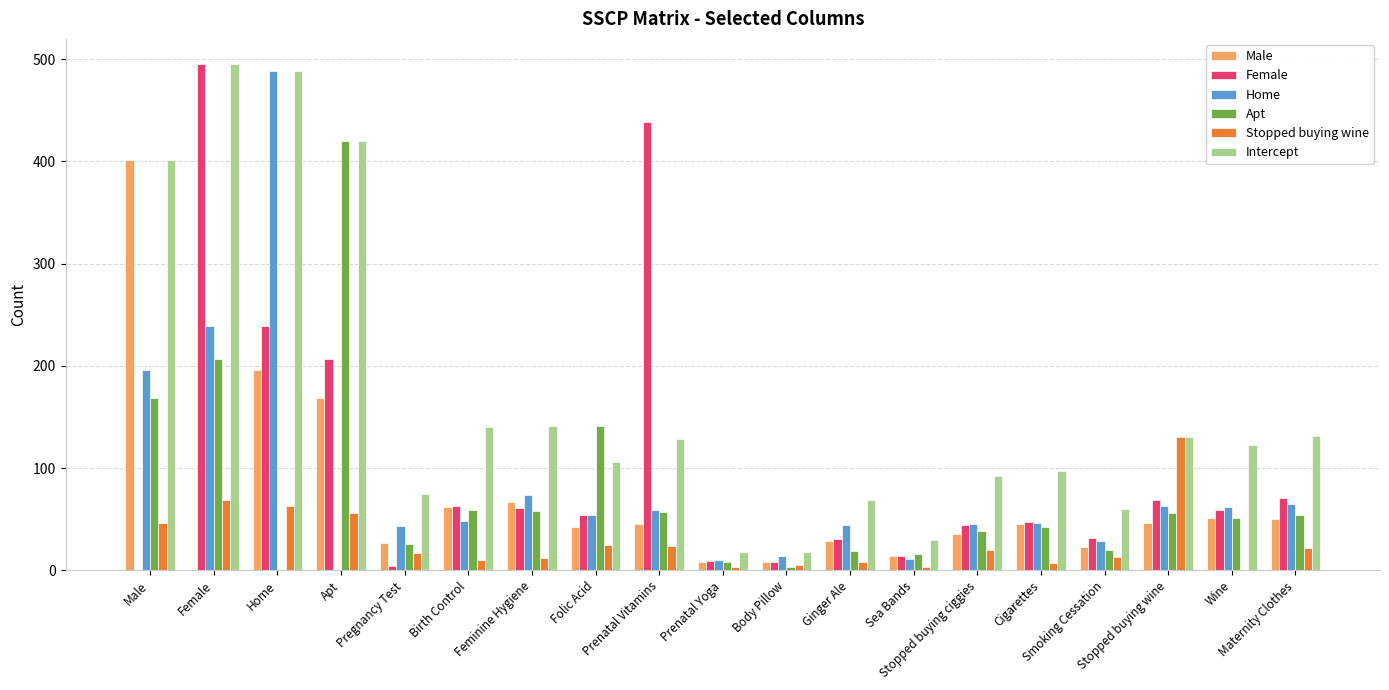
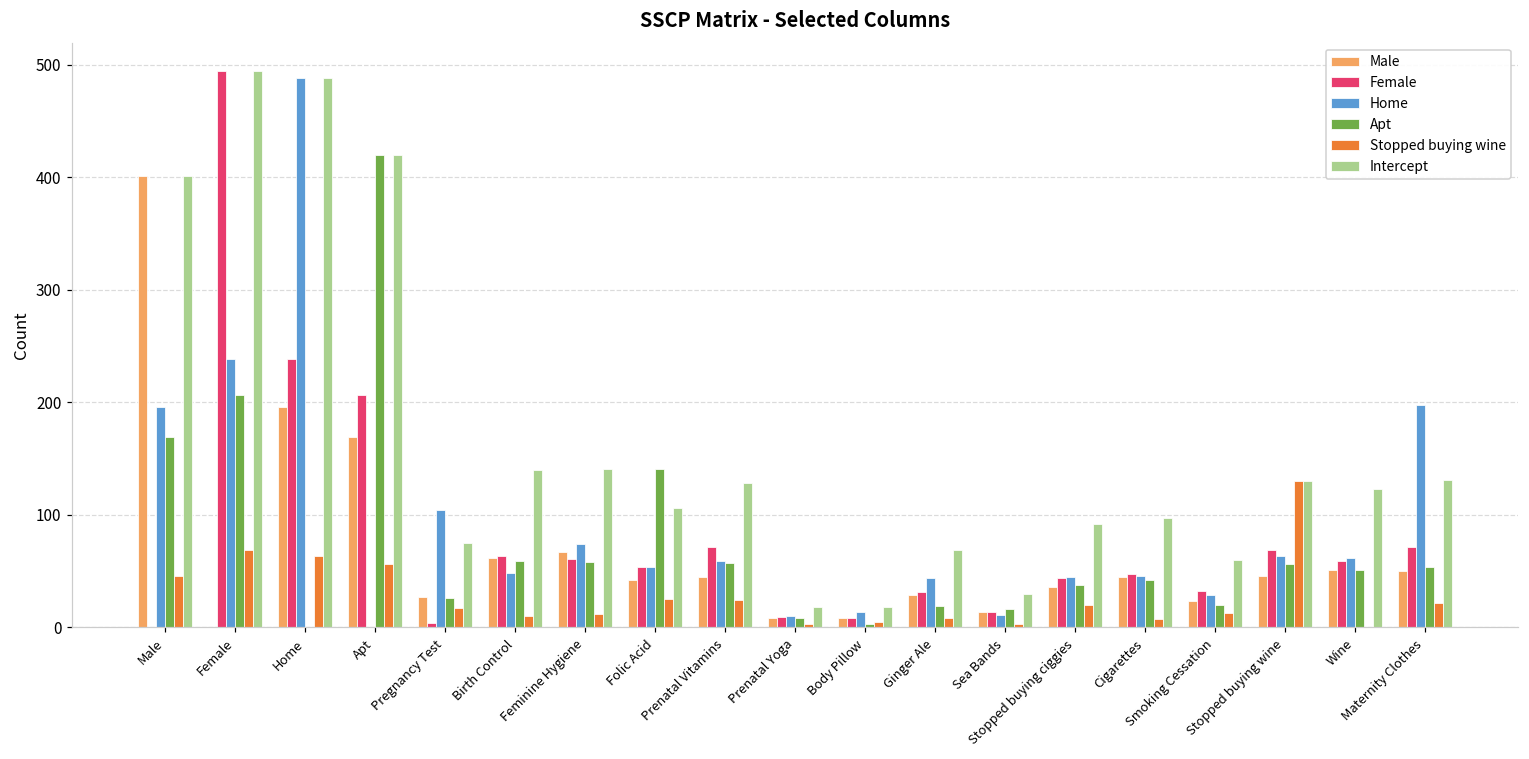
  {
    "Male": {
      "Male": 401,
      "Female": 0,
      "Home": 196,
      "Apt": 169,
      "Pregnancy Test": 27,
      "Birth Control": 62,
      "Feminine Hygiene": 67,
      "Folic Acid": 42,
      "Prenatal Vitamins": 45,
      "Prenatal Yoga": 8,
      "Body Pillow": 8,
      "Ginger Ale": 29,
      "Sea Bands": 14,
      "Stopped buying ciggies": 36,
      "Cigarettes": 45,
      "Smoking Cessation": 23,
      "Stopped buying wine": 46,
      "Wine": 51,
      "Maternity Clothes": 50
    },
    "Female": {
      "Male": 0,
      "Female": 495,
      "Home": 239,
      "Apt": 207,
      "Pregnancy Test": 4,
      "Birth Control": 63,
      "Feminine Hygiene": 61,
      "Folic Acid": 54,
-     "Prenatal Vitamins": 438,
+     "Prenatal Vitamins": 71,
      "Prenatal Yoga": 9,
      "Body Pillow": 8,
      "Ginger Ale": 31,
      "Sea Bands": 14,
      "Stopped buying ciggies": 44,
      "Cigarettes": 47,
      "Smoking Cessation": 32,
      "Stopped buying wine": 69,
      "Wine": 59,
      "Maternity Clothes": 71
    },
    "Home": {
      "Male": 196,
      "Female": 239,
      "Home": 488,
      "Apt": 0,
-     "Pregnancy Test": 43,
+     "Pregnancy Test": 104,
      "Birth Control": 48,
      "Feminine Hygiene": 74,
      "Folic Acid": 54,
      "Prenatal Vitamins": 59,
      "Prenatal Yoga": 10,
      "Body Pillow": 14,
      "Ginger Ale": 44,
      "Sea Bands": 11,
      "Stopped buying ciggies": 45,
      "Cigarettes": 46,
      "Smoking Cessation": 29,
      "Stopped buying wine": 63,
      "Wine": 62,
-     "Maternity Clothes": 65
+     "Maternity Clothes": 198
    },
    "Apt": {
      "Male": 169,
      "Female": 207,
      "Home": 0,
      "Apt": 420,
      "Pregnancy Test": 26,
      "Birth Control": 59,
      "Feminine Hygiene": 58,
      "Folic Acid": 141,
      "Prenatal Vitamins": 57,
      "Prenatal Yoga": 8,
      "Body Pillow": 3,
      "Ginger Ale": 19,
      "Sea Bands": 16,
      "Stopped buying ciggies": 38,
      "Cigarettes": 42,
      "Smoking Cessation": 20,
      "Stopped buying wine": 56,
      "Wine": 51,
      "Maternity Clothes": 54
    },
    "Stopped buying wine": {
      "Male": 46,
      "Female": 69,
      "Home": 63,
      "Apt": 56,
      "Pregnancy Test": 17,
      "Birth Control": 10,
      "Feminine Hygiene": 12,
      "Folic Acid": 25,
      "Prenatal Vitamins": 24,
      "Prenatal Yoga": 3,
      "Body Pillow": 5,
      "Ginger Ale": 8,
      "Sea Bands": 3,
      "Stopped buying ciggies": 20,
      "Cigarettes": 7,
      "Smoking Cessation": 13,
      "Stopped buying wine": 130,
      "Wine": 0,
      "Maternity Clothes": 22
    },
    "Intercept": {
      "Male": 401,
      "Female": 495,
      "Home": 488,
      "Apt": 420,
      "Pregnancy Test": 75,
      "Birth Control": 140,
      "Feminine Hygiene": 141,
      "Folic Acid": 106,
      "Prenatal Vitamins": 128,
      "Prenatal Yoga": 18,
      "Body Pillow": 18,
      "Ginger Ale": 69,
      "Sea Bands": 30,
      "Stopped buying ciggies": 92,
      "Cigarettes": 97,
      "Smoking Cessation": 60,
      "Stopped buying wine": 130,
      "Wine": 123,
      "Maternity Clothes": 131
    }
  }
